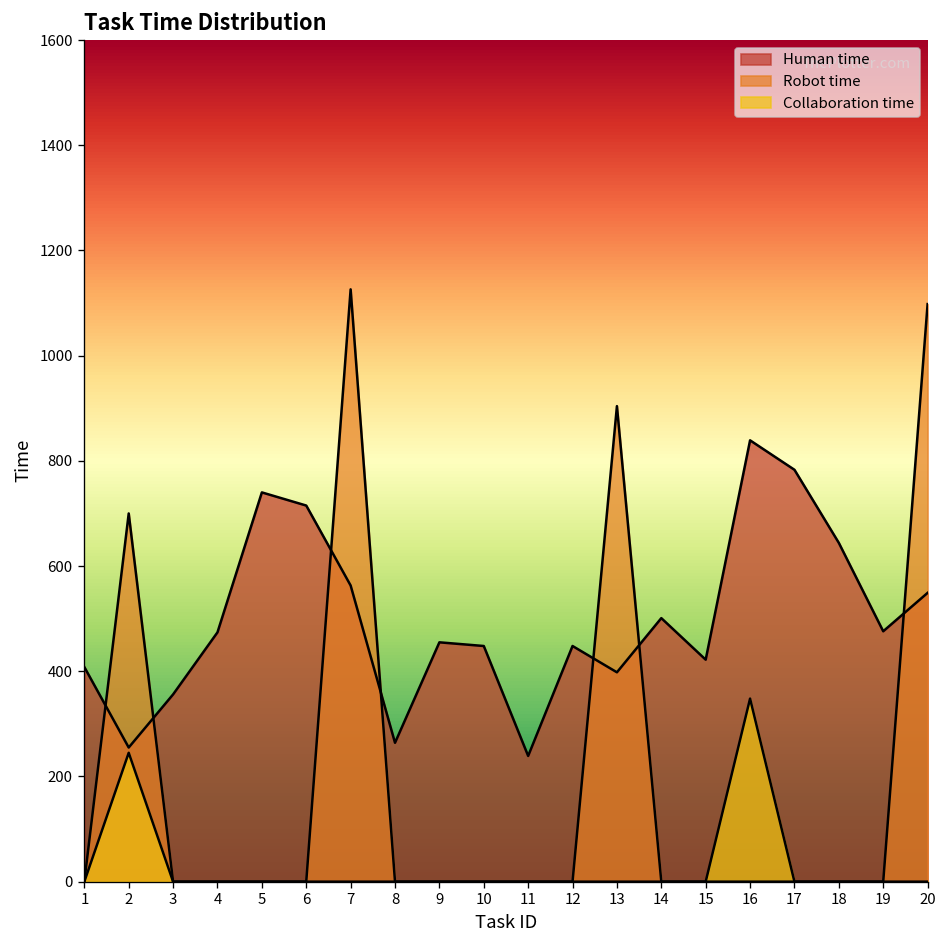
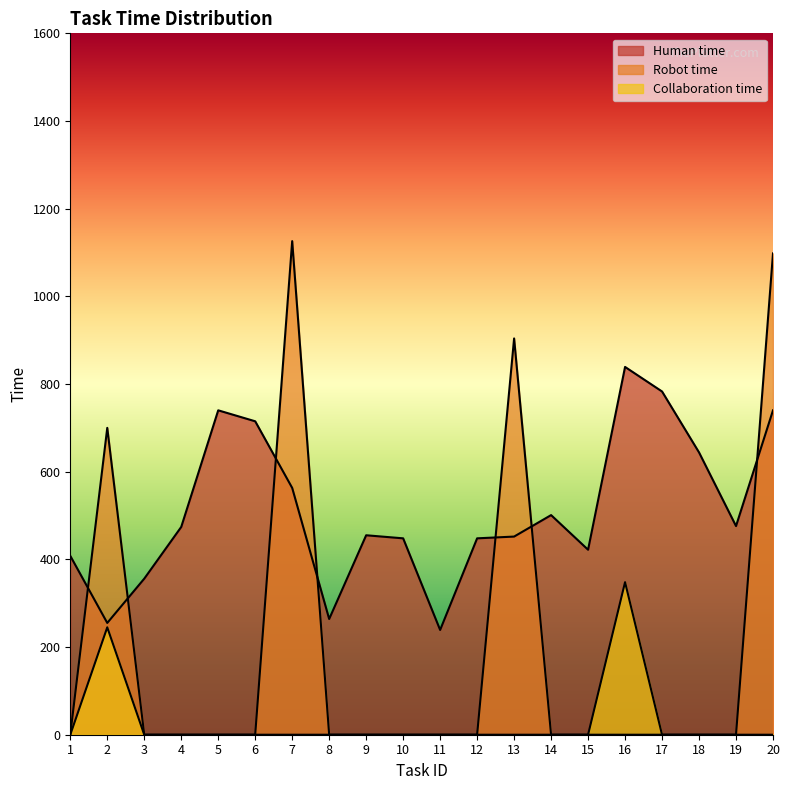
  {
    "Human time": {
      "1": 410,
      "2": 260,
      "3": 360,
      "4": 470,
      "5": 740,
      "6": 720,
      "7": 560,
      "8": 260,
      "9": 460,
      "10": 450,
      "11": 240,
      "12": 450,
-     "13": 400,
+     "13": 450,
      "14": 500,
      "15": 420,
      "16": 840,
      "17": 780,
      "18": 640,
      "19": 480,
-     "20": 550
+     "20": 740
    },
    "Robot time": {
      "2": 700,
      "7": 1130,
      "13": 900,
      "16": 0,
      "20": 1100
    },
    "Collaboration time": {
      "2": 250,
      "7": 0,
      "13": 0,
      "16": 350,
      "20": 0
    }
  }
